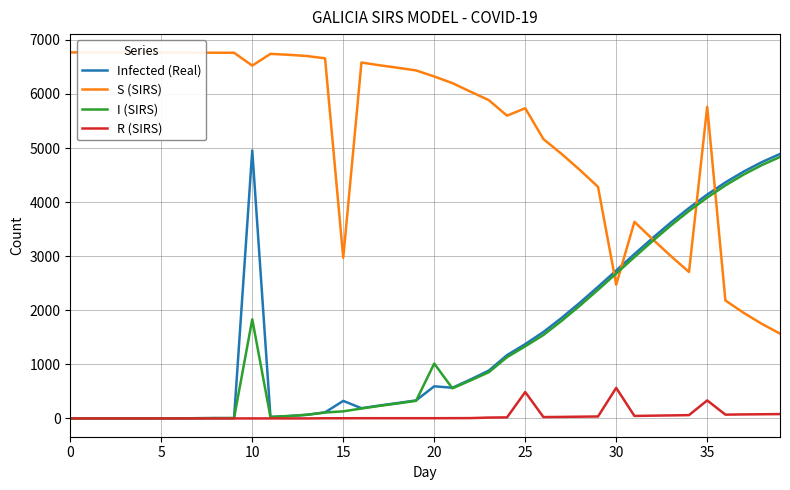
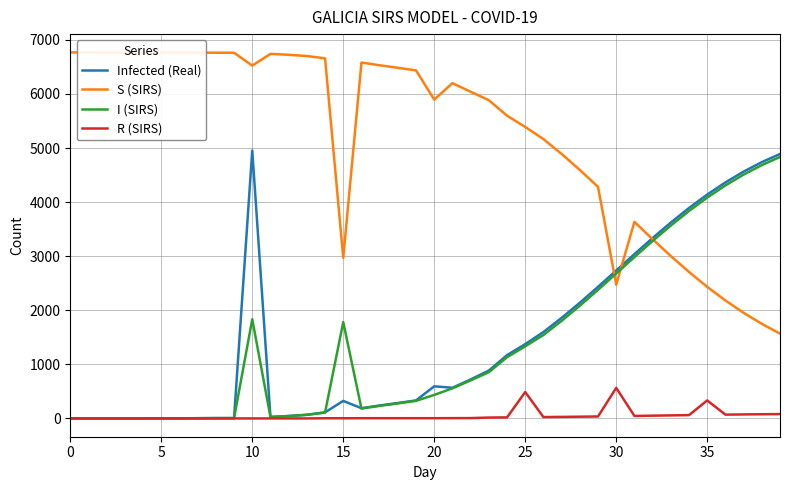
  {
    "Infected (Real)": {
      "10": 5000,
      "15": 300,
      "20": 600,
      "30": 2700,
      "35": 4100
    },
    "S (SIRS)": {
      "0": 6800,
      "10": 6500,
      "15": 3000,
-     "20": 6300,
-     "25": 5700,
+     "20": 5900,
+     "25": 5400,
      "30": 2500,
-     "35": 5800
+     "35": 2400
    },
    "I (SIRS)": {
      "10": 1800,
-     "15": 100,
-     "20": 1000,
+     "15": 1800,
+     "20": 400,
      "30": 2700,
      "35": 4100
    },
    "R (SIRS)": {
      "10": 0,
      "15": 0,
      "20": 0,
      "25": 500,
      "30": 600,
      "35": 300
    }
  }
